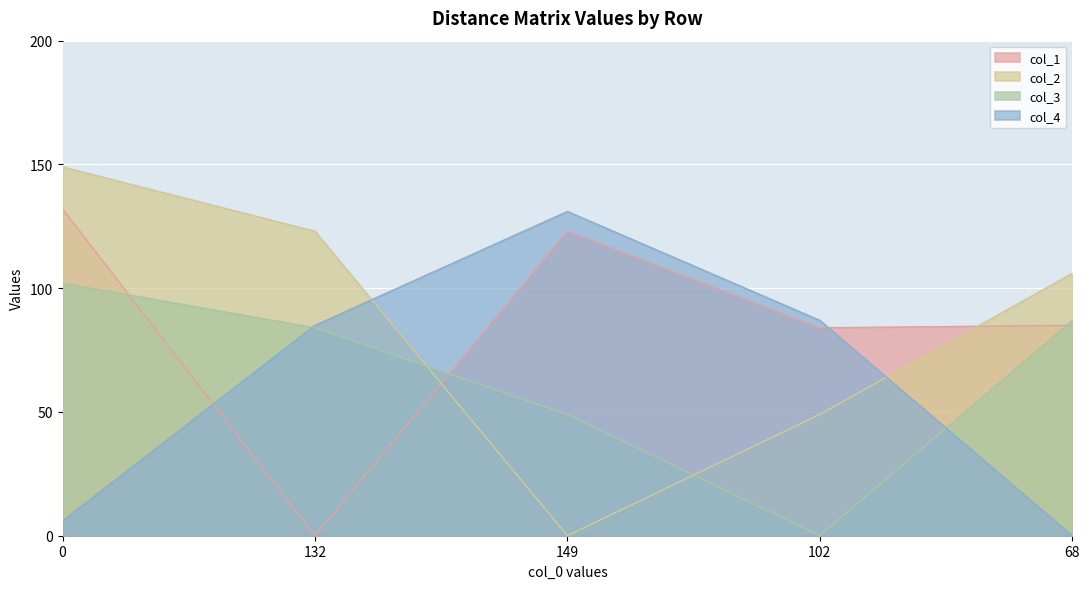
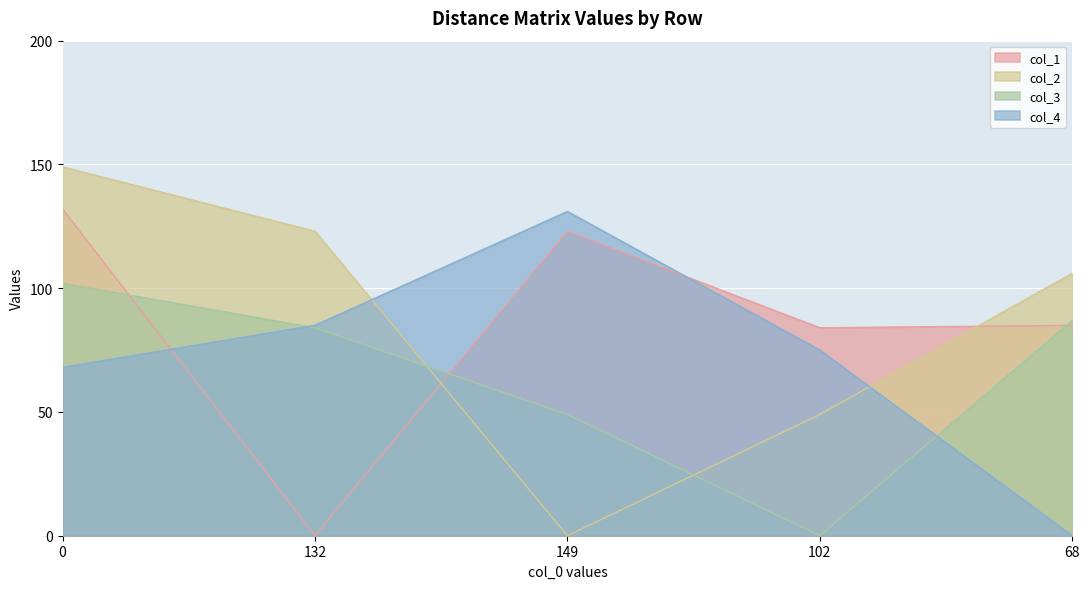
  {
    "col_4": {
-     "0": 6,
+     "0": 68,
      "149": 131,
-     "102": 87,
+     "102": 75,
      "68": 0
    }
  }
